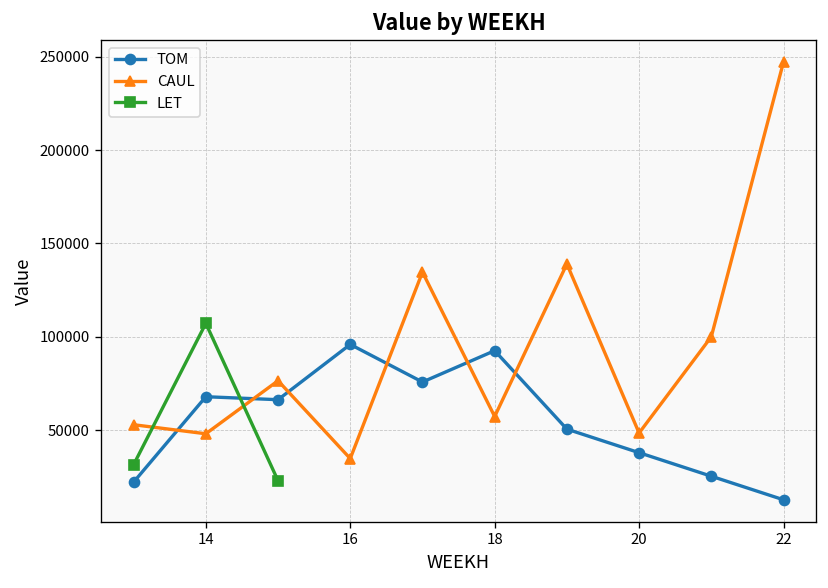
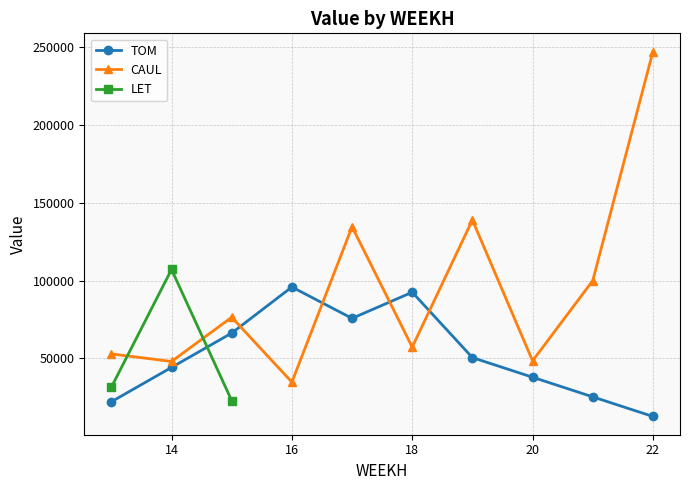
  {
    "TOM": {
-     "14": 68000,
+     "14": 44000,
      "16": 96000,
      "18": 93000,
      "20": 38000,
      "22": 13000
    },
    "CAUL": {
      "14": 48000,
      "16": 35000,
      "18": 57000,
      "20": 48000,
      "22": 247000
    },
    "LET": {
      "14": 107000
    }
  }
